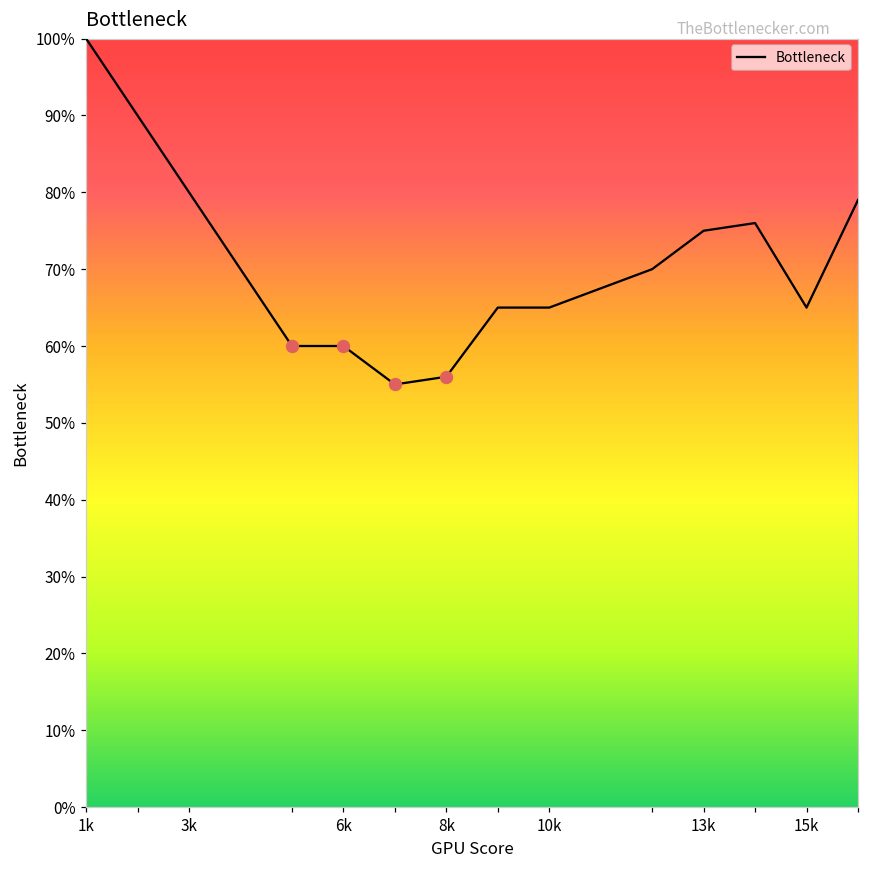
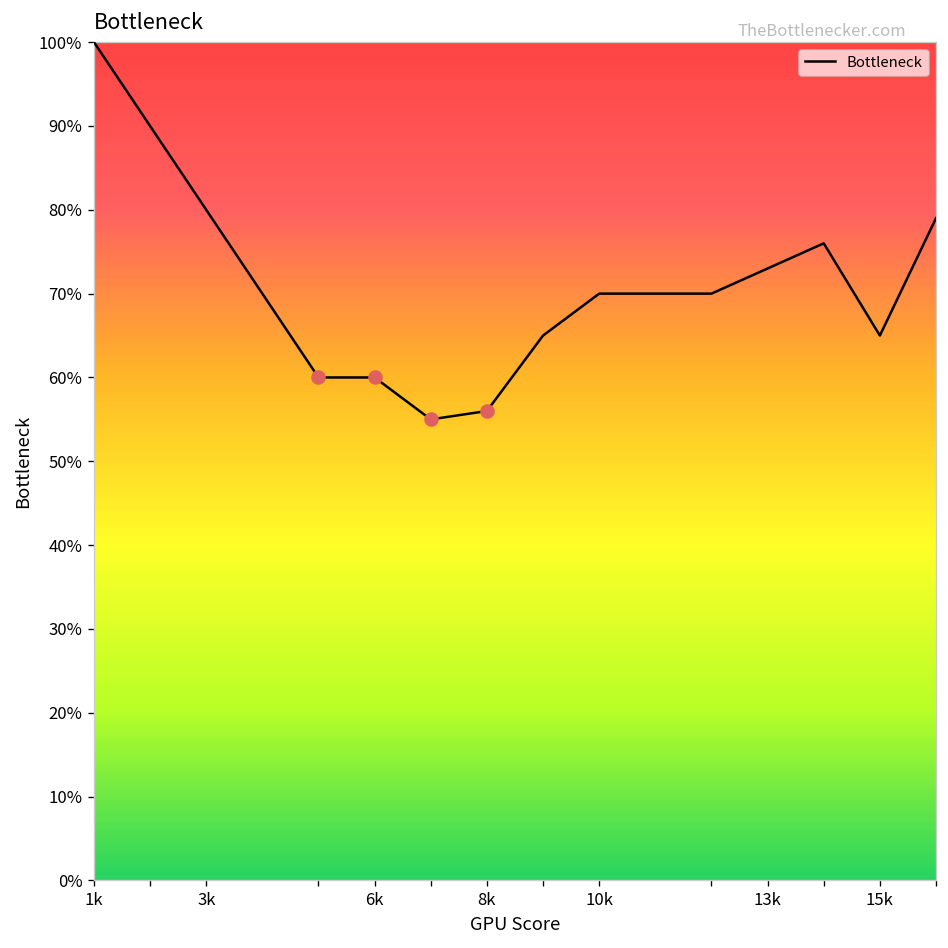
  {
    "Bottleneck": {
      "1k": "100%",
      "3k": "80%",
-     "10k": "65%",
-     "13k": "75%",
+     "10k": "70%",
+     "13k": "73%",
      "15k": "65%"
    }
  }
